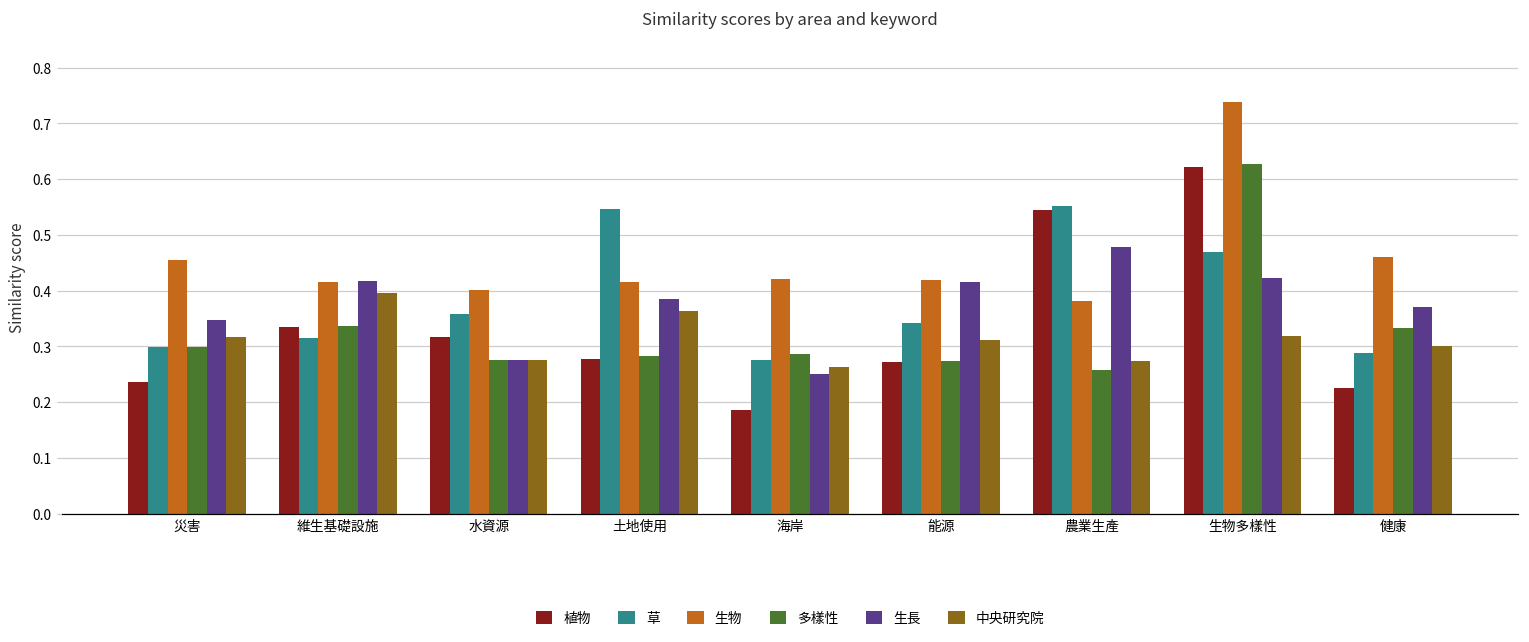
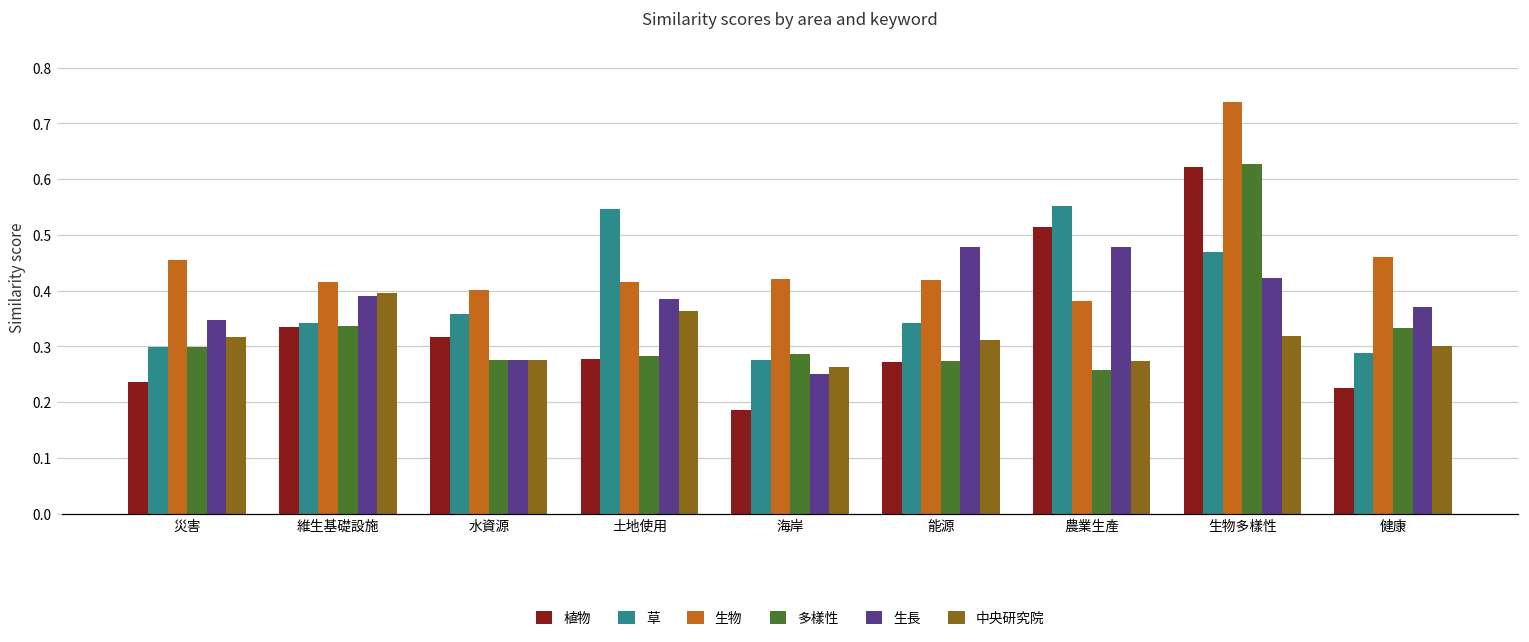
  {
    "植物": {
      "災害": 0.24,
      "維生基礎設施": 0.33,
      "水資源": 0.32,
      "土地使用": 0.28,
      "海岸": 0.19,
      "能源": 0.27,
-     "農業生產": 0.55,
+     "農業生產": 0.51,
      "生物多樣性": 0.62,
      "健康": 0.23
    },
    "草": {
      "災害": 0.30,
-     "維生基礎設施": 0.32,
+     "維生基礎設施": 0.34,
      "水資源": 0.36,
      "土地使用": 0.55,
      "海岸": 0.28,
      "能源": 0.34,
      "農業生產": 0.55,
      "生物多樣性": 0.47,
      "健康": 0.29
    },
    "多樣性": {
      "災害": 0.30,
      "維生基礎設施": 0.34,
      "水資源": 0.28,
      "土地使用": 0.28,
      "海岸": 0.29,
      "能源": 0.27,
      "農業生產": 0.26,
      "生物多樣性": 0.63,
      "健康": 0.33
    },
    "生長": {
      "災害": 0.35,
-     "維生基礎設施": 0.42,
+     "維生基礎設施": 0.39,
      "水資源": 0.28,
      "土地使用": 0.39,
      "海岸": 0.25,
-     "能源": 0.42,
+     "能源": 0.48,
      "農業生產": 0.48,
      "生物多樣性": 0.42,
      "健康": 0.37
    }
  }
